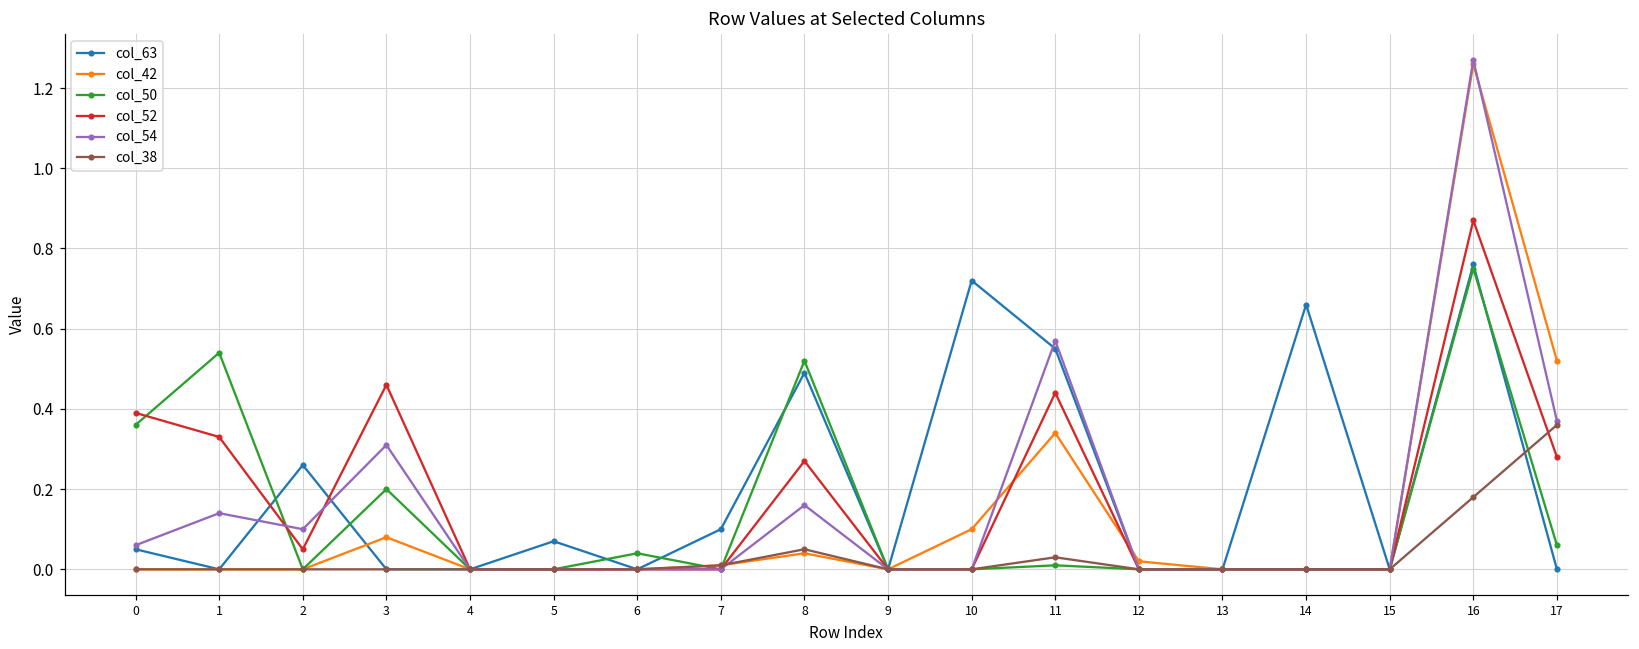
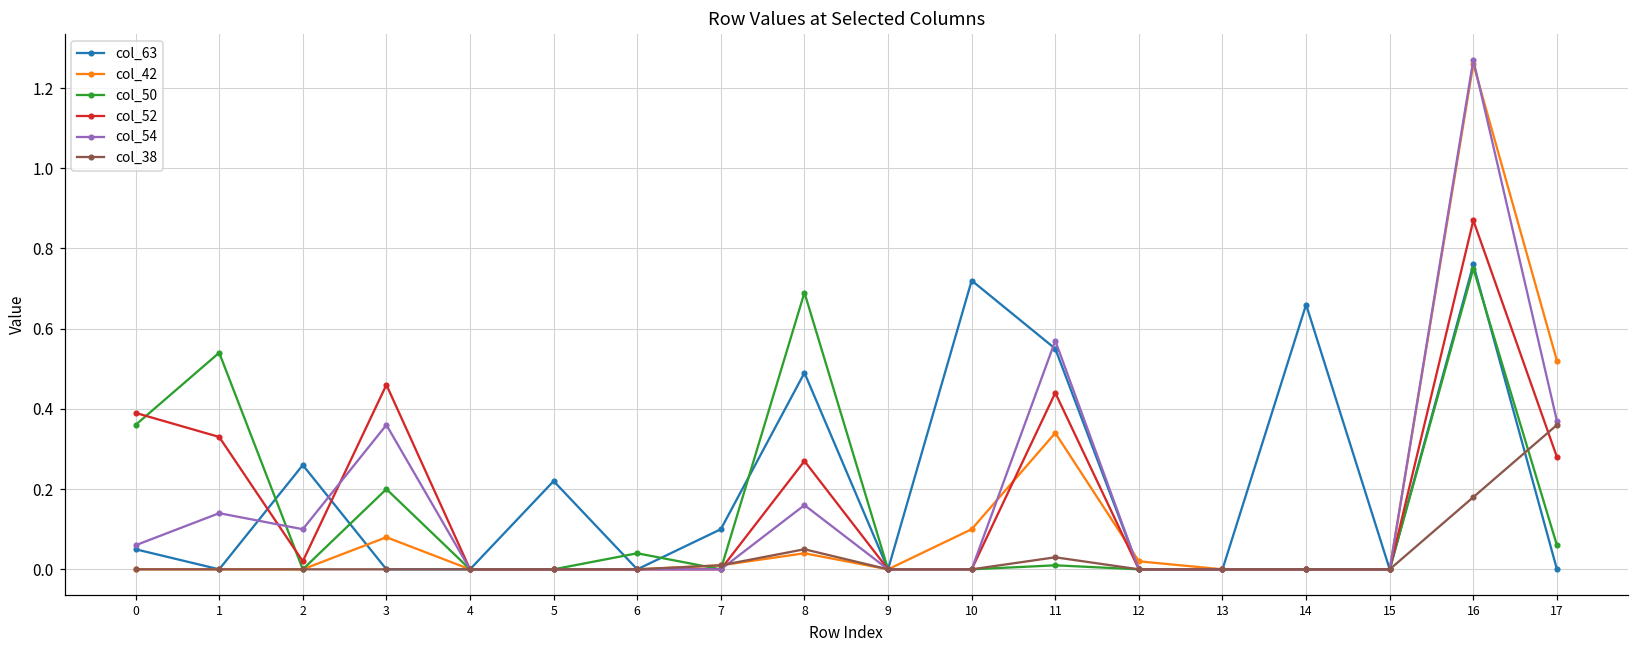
  {
    "col_63": {
      "0": 0.05,
      "2": 0.26,
-     "5": 0.07,
+     "5": 0.22,
      "7": 0.10,
      "8": 0.49,
      "10": 0.72,
      "11": 0.55,
      "14": 0.66,
      "16": 0.76,
      "17": 0.00
    },
    "col_42": {
      "3": 0.08,
      "8": 0.04,
      "10": 0.10,
      "11": 0.34,
      "12": 0.02,
      "16": 1.26,
      "17": 0.52
    },
    "col_50": {
      "0": 0.36,
      "1": 0.54,
      "3": 0.20,
      "6": 0.04,
-     "8": 0.52,
+     "8": 0.69,
      "11": 0.01,
      "16": 0.75,
      "17": 0.06
    },
    "col_52": {
      "0": 0.39,
      "1": 0.33,
-     "2": 0.05,
+     "2": 0.02,
      "3": 0.46,
      "8": 0.27,
      "11": 0.44,
      "16": 0.87,
      "17": 0.28
    },
    "col_54": {
      "0": 0.06,
      "1": 0.14,
      "2": 0.10,
-     "3": 0.31,
+     "3": 0.36,
      "8": 0.16,
      "11": 0.57,
      "16": 1.27,
      "17": 0.37
    },
    "col_38": {
      "8": 0.05,
      "11": 0.03,
      "16": 0.18,
      "17": 0.36
    }
  }
